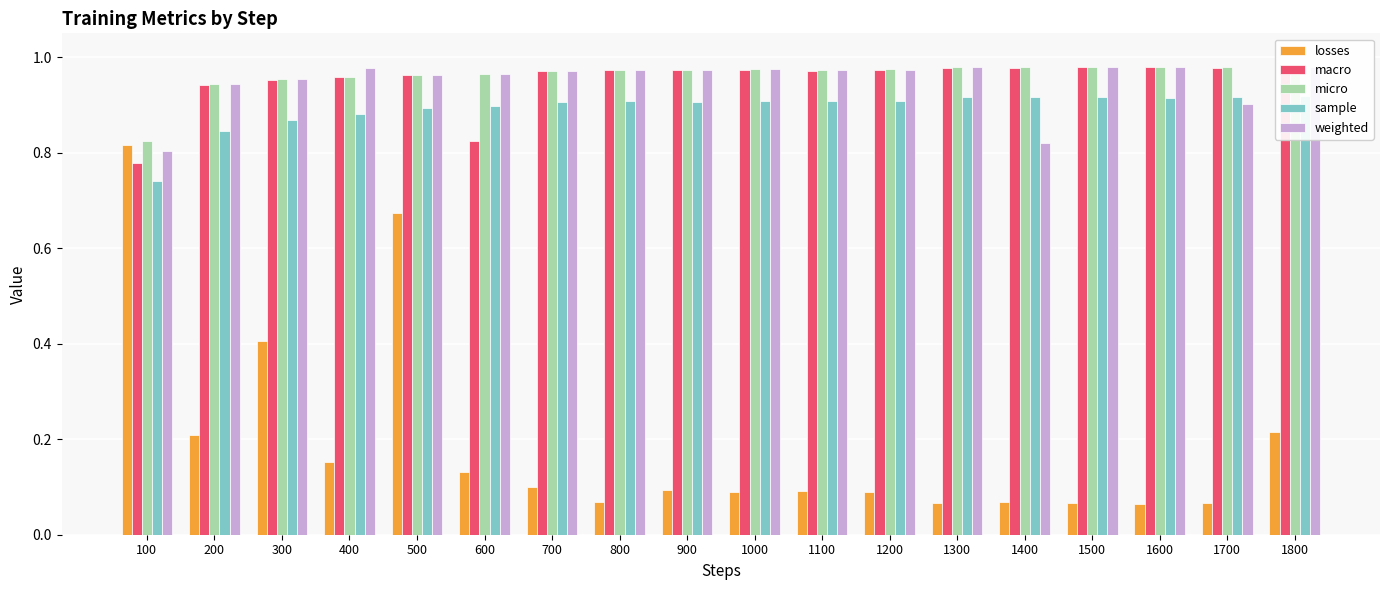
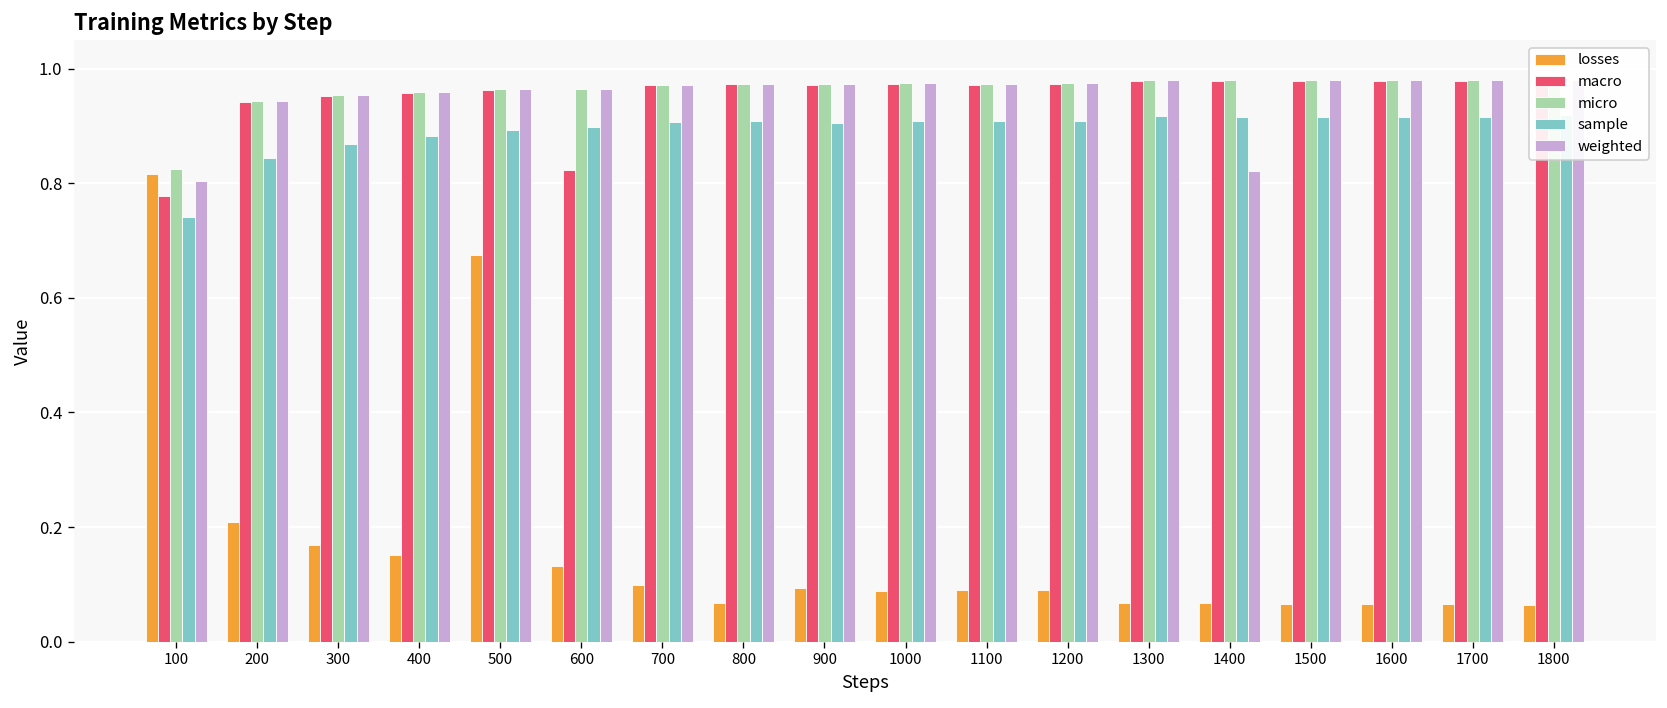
  {
    "losses": {
      "100": 0.82,
      "200": 0.21,
-     "300": 0.41,
+     "300": 0.17,
      "400": 0.15,
      "500": 0.67,
      "600": 0.13,
      "700": 0.10,
      "800": 0.07,
      "900": 0.09,
      "1000": 0.09,
      "1100": 0.09,
      "1200": 0.09,
      "1300": 0.07,
      "1400": 0.07,
      "1500": 0.07,
      "1600": 0.07,
      "1700": 0.07,
-     "1800": 0.22
+     "1800": 0.06
    },
    "macro": {
      "100": 0.78,
      "200": 0.94,
      "300": 0.95,
      "400": 0.96,
      "500": 0.96,
      "600": 0.82,
      "700": 0.97,
      "800": 0.97,
      "900": 0.97,
      "1000": 0.97,
      "1100": 0.97,
      "1200": 0.97,
      "1300": 0.98,
      "1400": 0.98,
      "1500": 0.98,
      "1600": 0.98,
      "1700": 0.98
    },
    "weighted": {
      "100": 0.80,
      "200": 0.94,
      "300": 0.95,
-     "400": 0.98,
+     "400": 0.96,
      "500": 0.96,
      "600": 0.97,
      "700": 0.97,
      "800": 0.97,
      "900": 0.97,
      "1000": 0.97,
      "1100": 0.97,
      "1200": 0.97,
      "1300": 0.98,
      "1400": 0.82,
      "1500": 0.98,
      "1600": 0.98,
-     "1700": 0.90
+     "1700": 0.98
    }
  }
